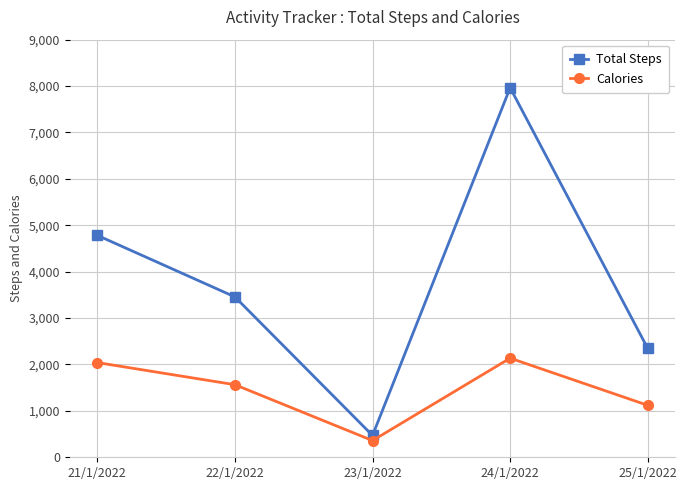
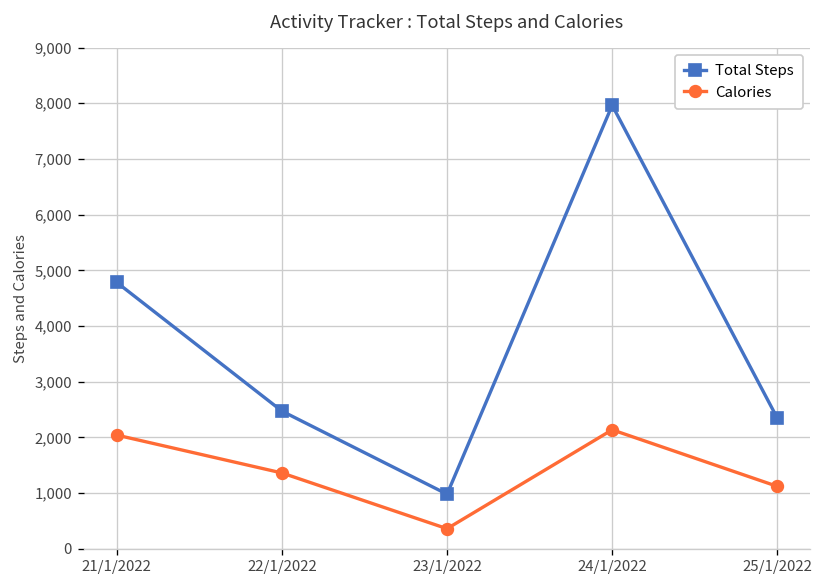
  {
    "Total Steps": {
      "21/1/2022": "4,800",
-     "22/1/2022": "3,500",
-     "23/1/2022": "500",
+     "22/1/2022": "2,500",
+     "23/1/2022": "1,000",
      "24/1/2022": "8,000",
      "25/1/2022": "2,300"
    },
    "Calories": {
      "21/1/2022": "2,000",
-     "22/1/2022": "1,600",
+     "22/1/2022": "1,400",
      "23/1/2022": "400",
      "24/1/2022": "2,100",
      "25/1/2022": "1,100"
    }
  }
